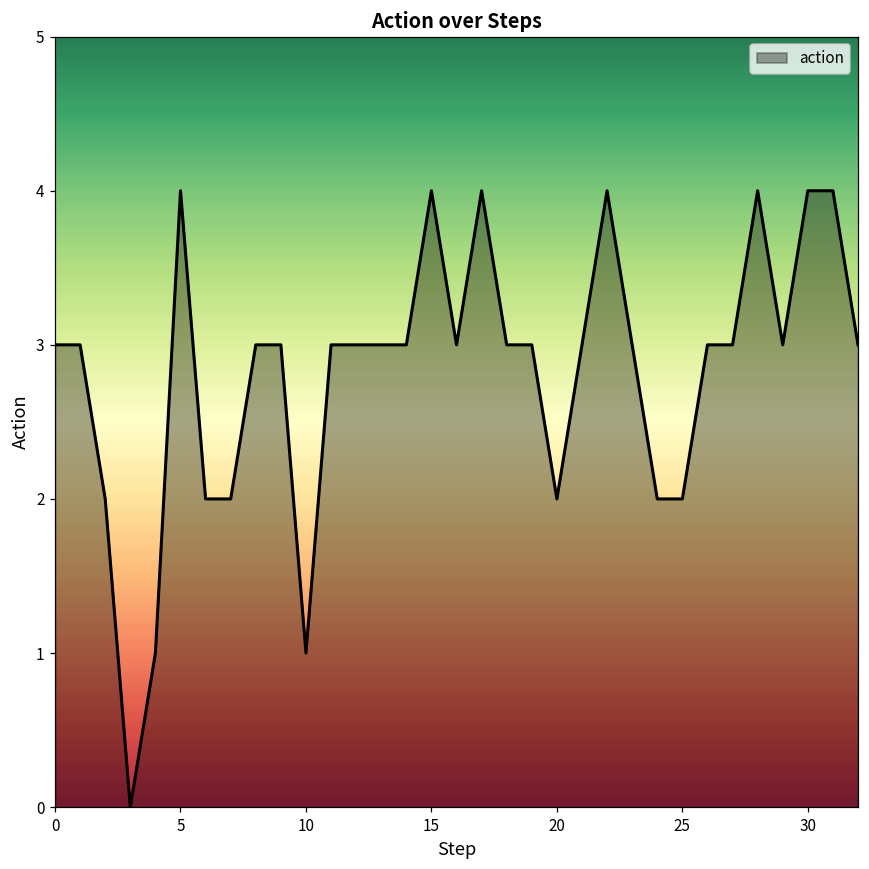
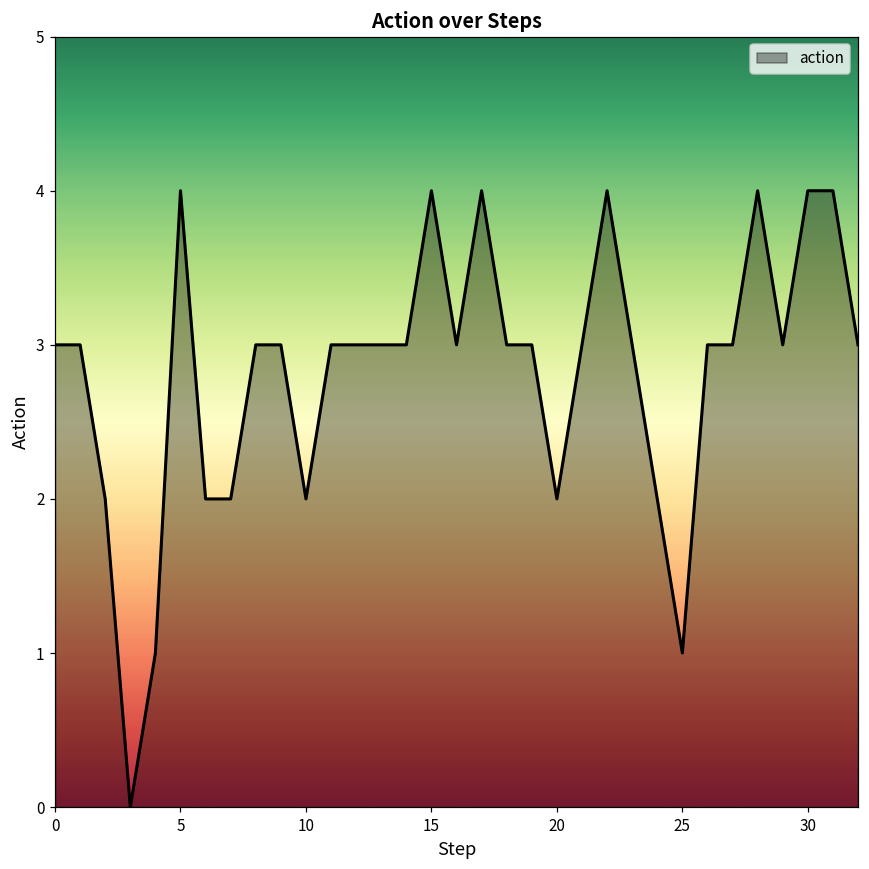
  {
    "0": 3,
    "5": 4,
-   "10": 1,
+   "10": 2,
    "15": 4,
    "20": 2,
-   "25": 2,
+   "25": 1,
    "30": 4
  }
